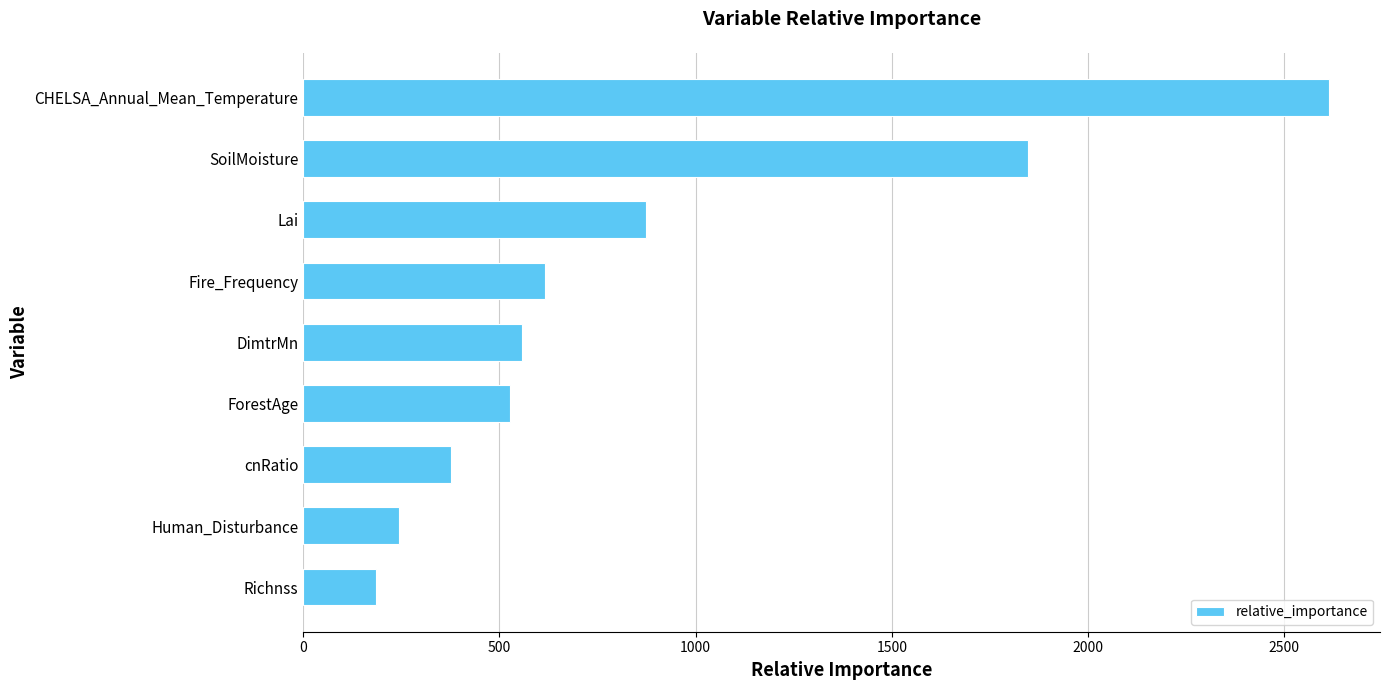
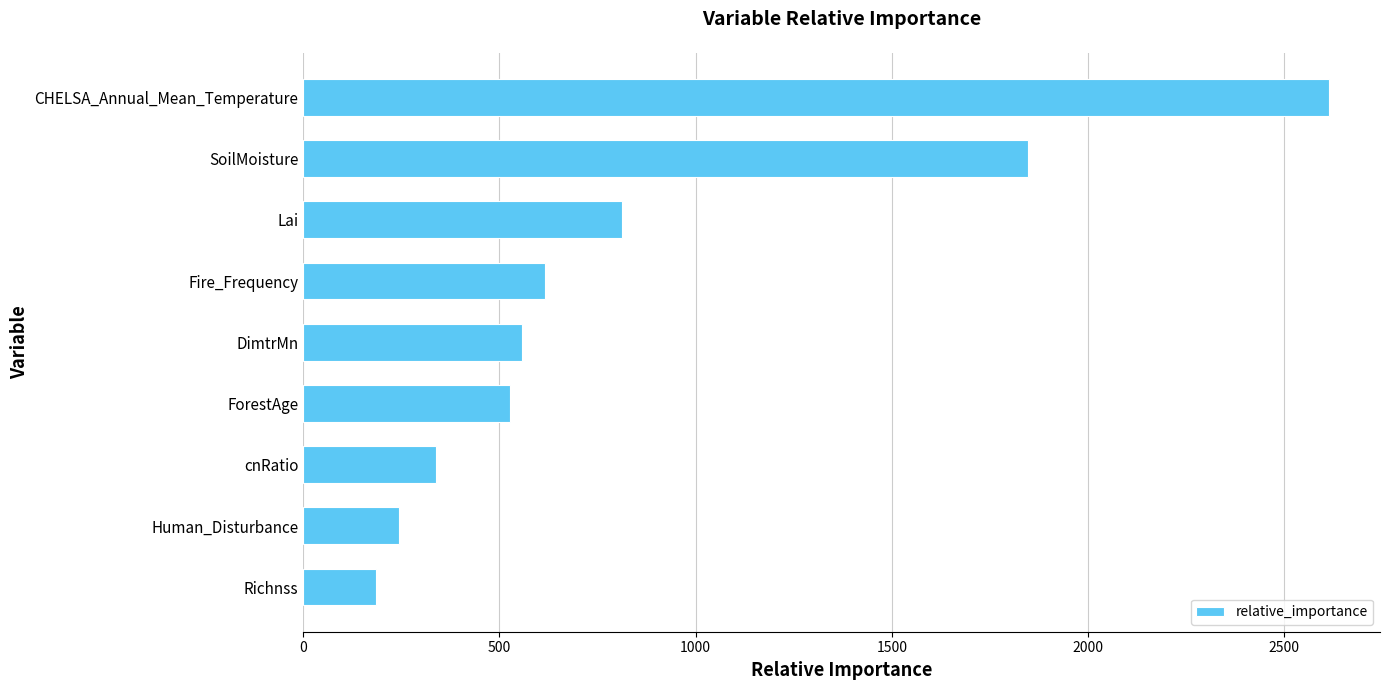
  {
    "CHELSA_Annual_Mean_Temperature": 2610,
    "SoilMoisture": 1850,
-   "Lai": 870,
+   "Lai": 810,
    "Fire_Frequency": 620,
    "DimtrMn": 560,
    "ForestAge": 530,
-   "cnRatio": 380,
+   "cnRatio": 340,
    "Human_Disturbance": 240,
    "Richnss": 190
  }
